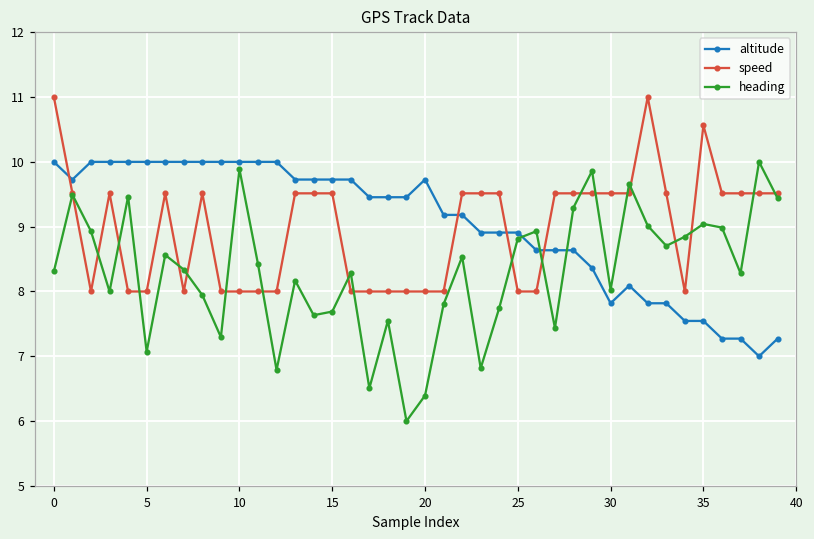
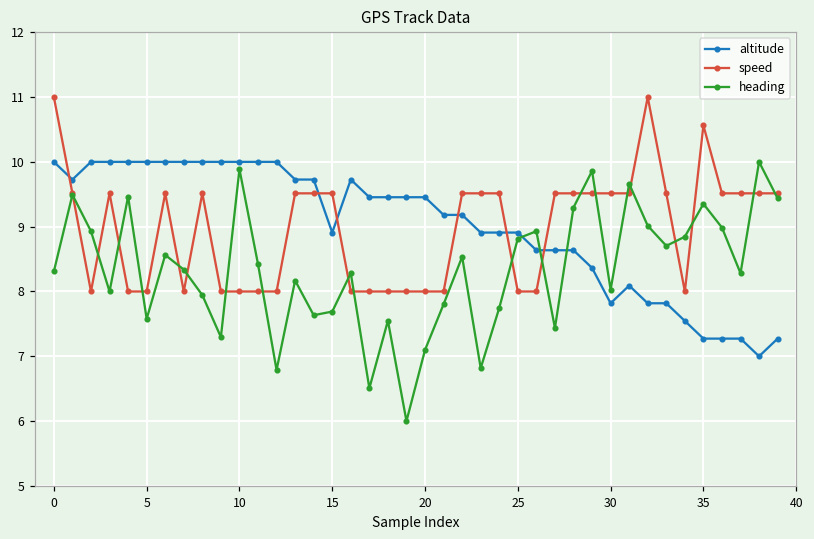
  {
    "altitude": {
      "0": 10.0,
      "5": 10.0,
      "10": 10.0,
-     "15": 9.7,
-     "20": 9.7,
+     "15": 8.9,
+     "20": 9.5,
      "25": 8.9,
      "30": 7.8,
-     "35": 7.5
+     "35": 7.3
    },
    "speed": {
      "0": 11.0,
      "5": 8.0,
      "10": 8.0,
      "15": 9.5,
      "20": 8.0,
      "25": 8.0,
      "30": 9.5,
      "35": 10.6
    },
    "heading": {
      "0": 8.3,
-     "5": 7.1,
+     "5": 7.6,
      "10": 9.9,
      "15": 7.7,
-     "20": 6.4,
+     "20": 7.1,
      "25": 8.8,
      "30": 8.0,
-     "35": 9.0
+     "35": 9.4
    }
  }
